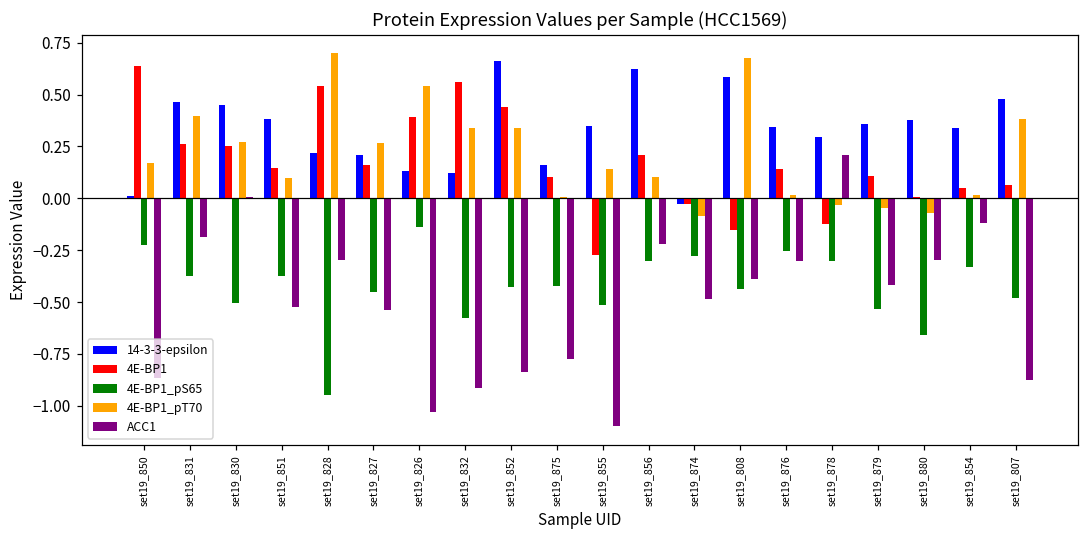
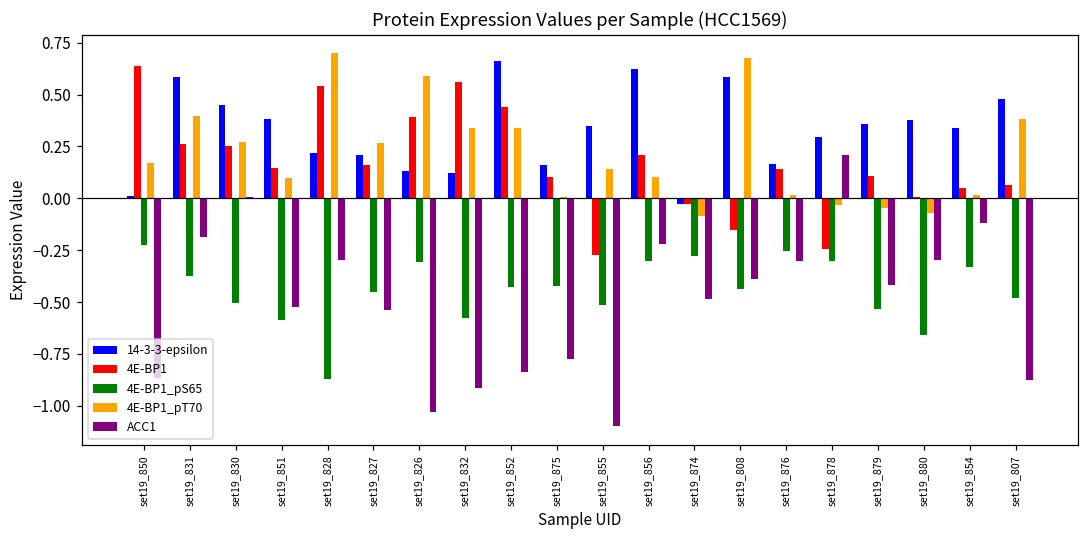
  {
    "14-3-3-epsilon": {
-     "set19_831": 0.47,
+     "set19_831": 0.58,
      "set19_830": 0.45,
      "set19_851": 0.38,
      "set19_828": 0.22,
      "set19_827": 0.21,
      "set19_826": 0.13,
      "set19_832": 0.12,
      "set19_852": 0.66,
      "set19_875": 0.16,
      "set19_855": 0.35,
      "set19_856": 0.62,
      "set19_874": -0.03,
      "set19_808": 0.58,
-     "set19_876": 0.35,
+     "set19_876": 0.17,
      "set19_878": 0.30,
      "set19_879": 0.36,
      "set19_880": 0.38,
      "set19_854": 0.34,
      "set19_807": 0.48
    },
    "4E-BP1": {
      "set19_850": 0.64,
      "set19_831": 0.26,
      "set19_830": 0.25,
      "set19_851": 0.15,
      "set19_828": 0.54,
      "set19_827": 0.16,
      "set19_826": 0.39,
      "set19_832": 0.56,
      "set19_852": 0.44,
      "set19_875": 0.10,
      "set19_855": -0.27,
      "set19_856": 0.21,
      "set19_874": -0.03,
      "set19_808": -0.15,
      "set19_876": 0.14,
-     "set19_878": -0.12,
+     "set19_878": -0.24,
      "set19_879": 0.11,
      "set19_854": 0.05,
      "set19_807": 0.07
    },
    "4E-BP1_pS65": {
      "set19_850": -0.22,
      "set19_831": -0.38,
      "set19_830": -0.51,
-     "set19_851": -0.37,
-     "set19_828": -0.95,
+     "set19_851": -0.59,
+     "set19_828": -0.87,
      "set19_827": -0.45,
-     "set19_826": -0.14,
+     "set19_826": -0.31,
      "set19_832": -0.58,
      "set19_852": -0.43,
      "set19_875": -0.42,
      "set19_855": -0.51,
      "set19_856": -0.30,
      "set19_874": -0.28,
      "set19_808": -0.44,
      "set19_876": -0.25,
      "set19_878": -0.30,
      "set19_879": -0.53,
      "set19_880": -0.66,
      "set19_854": -0.33,
      "set19_807": -0.48
    },
    "4E-BP1_pT70": {
      "set19_850": 0.17,
      "set19_831": 0.40,
      "set19_830": 0.27,
      "set19_851": 0.10,
      "set19_828": 0.70,
      "set19_827": 0.27,
-     "set19_826": 0.54,
+     "set19_826": 0.59,
      "set19_832": 0.34,
      "set19_852": 0.34,
      "set19_855": 0.14,
      "set19_856": 0.10,
      "set19_874": -0.09,
      "set19_808": 0.68,
      "set19_876": 0.02,
      "set19_878": -0.03,
      "set19_879": -0.04,
      "set19_880": -0.07,
      "set19_854": 0.01,
      "set19_807": 0.38
    },
    "ACC1": {
      "set19_831": -0.19,
      "set19_851": -0.53,
      "set19_828": -0.30,
      "set19_827": -0.54,
      "set19_826": -1.03,
      "set19_832": -0.91,
      "set19_852": -0.84,
      "set19_875": -0.77,
      "set19_855": -1.10,
      "set19_856": -0.22,
      "set19_874": -0.48,
      "set19_808": -0.39,
      "set19_876": -0.30,
      "set19_878": 0.21,
      "set19_879": -0.42,
      "set19_880": -0.30,
      "set19_854": -0.12,
      "set19_807": -0.88
    }
  }
